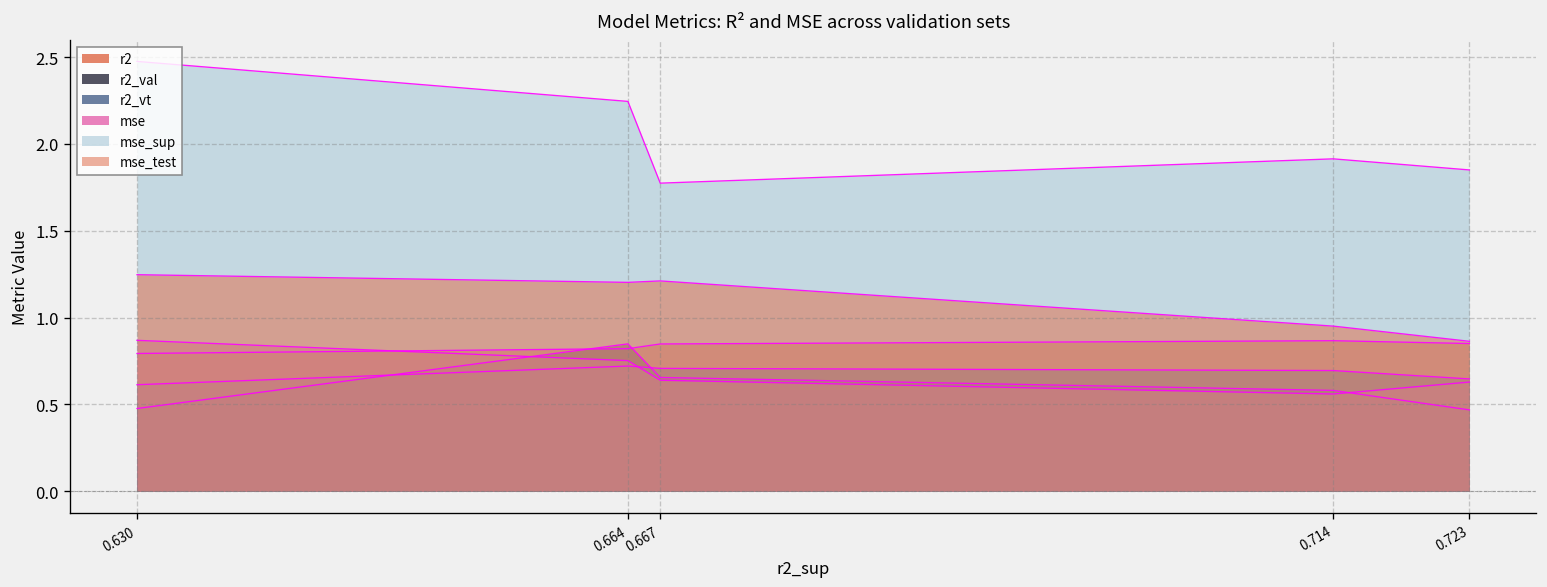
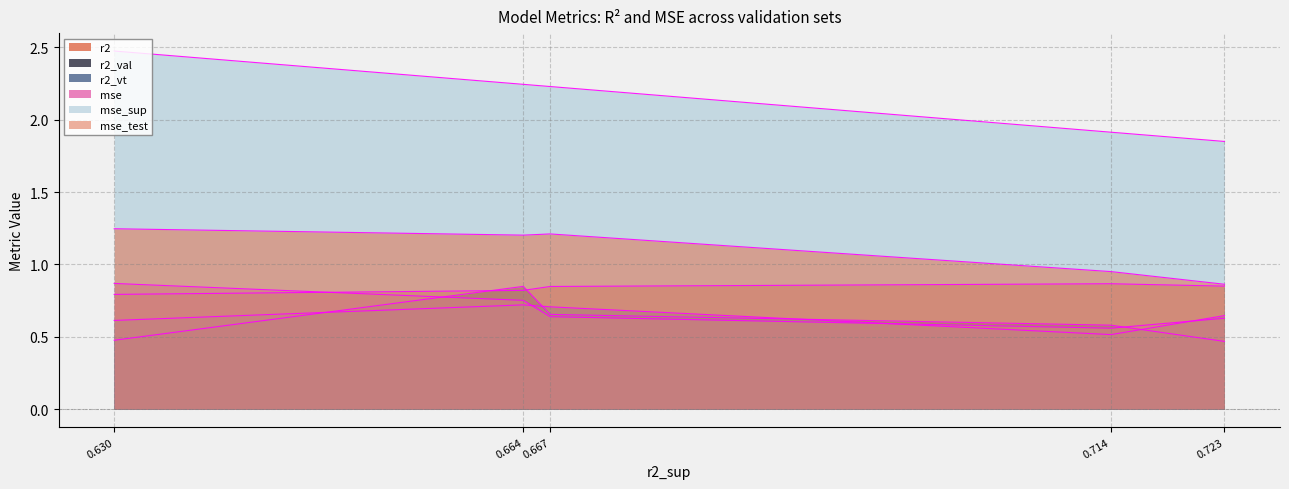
  {
    "r2_val": {
      "0.630": 0.48,
      "0.664": 0.85,
      "0.714": 0.58,
      "0.723": 0.47
    },
    "r2_vt": {
      "0.630": 0.61,
      "0.664": 0.72,
      "0.667": 0.71,
-     "0.714": 0.69,
+     "0.714": 0.52,
      "0.723": 0.65
    },
    "mse": {
      "0.630": 0.87,
      "0.664": 0.75,
      "0.714": 0.56,
      "0.723": 0.63
    },
    "mse_sup": {
      "0.664": 2.24,
-     "0.667": 1.77,
+     "0.667": 2.23,
      "0.714": 1.91,
      "0.723": 1.85
    }
  }
